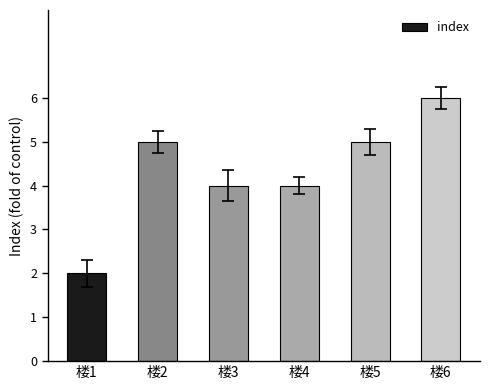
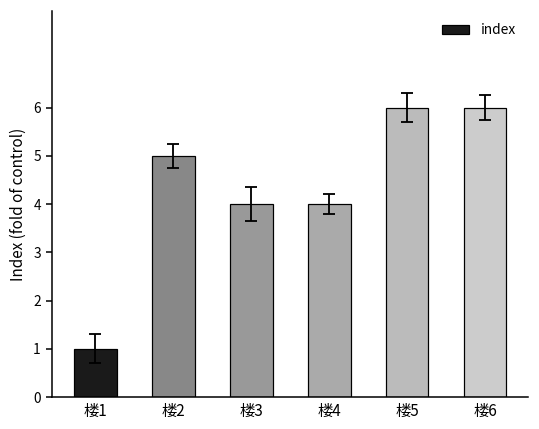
  {
    "index": {
-     "楼1": 2,
+     "楼1": 1,
      "楼2": 5,
      "楼3": 4,
      "楼4": 4,
-     "楼5": 5,
+     "楼5": 6,
      "楼6": 6
    }
  }
